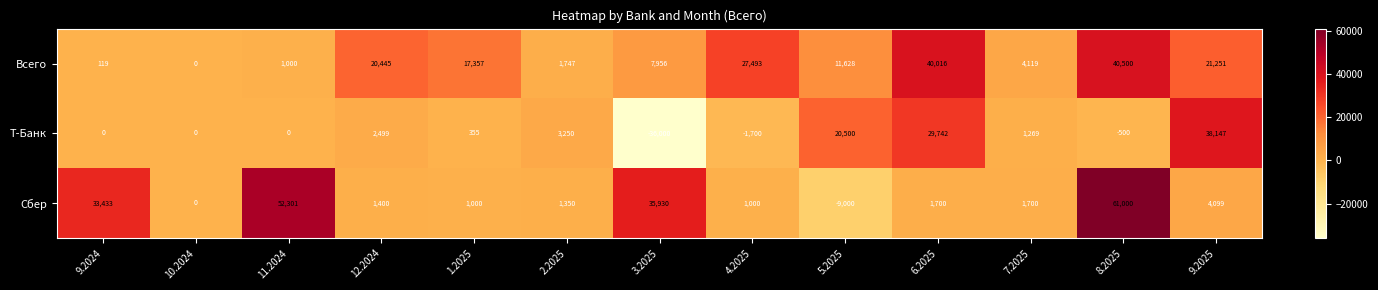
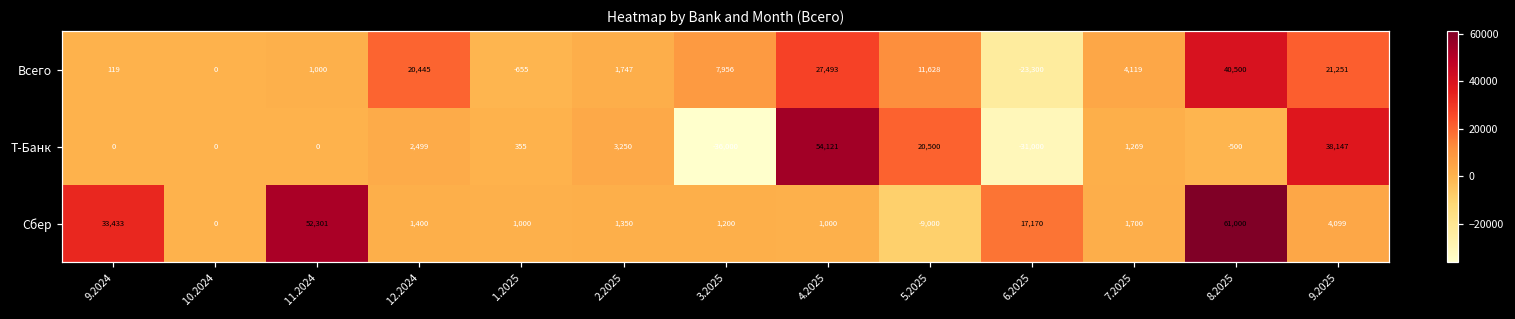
  {
    "Всего": {
      "9.2024": "119",
      "10.2024": "0",
      "11.2024": "1,000",
      "12.2024": "20,445",
-     "1.2025": "17,357",
+     "1.2025": "-655",
      "2.2025": "1,747",
      "3.2025": "7,956",
      "4.2025": "27,493",
      "5.2025": "11,628",
-     "6.2025": "40,016",
+     "6.2025": "-23,300",
      "7.2025": "4,119",
      "8.2025": "40,500",
      "9.2025": "21,251"
    },
    "Т-Банк": {
      "9.2024": "0",
      "10.2024": "0",
      "11.2024": "0",
      "12.2024": "2,499",
      "1.2025": "355",
      "2.2025": "3,250",
      "3.2025": "-36,000",
-     "4.2025": "-1,700",
+     "4.2025": "54,121",
      "5.2025": "20,500",
-     "6.2025": "29,742",
+     "6.2025": "-31,000",
      "7.2025": "1,269",
      "8.2025": "-500",
      "9.2025": "38,147"
    },
    "Сбер": {
      "9.2024": "33,433",
      "10.2024": "0",
      "11.2024": "52,301",
      "12.2024": "1,400",
      "1.2025": "1,000",
      "2.2025": "1,350",
-     "3.2025": "35,930",
+     "3.2025": "1,200",
      "4.2025": "1,000",
      "5.2025": "-9,000",
-     "6.2025": "1,700",
+     "6.2025": "17,170",
      "7.2025": "1,700",
      "8.2025": "61,000",
      "9.2025": "4,099"
    }
  }
